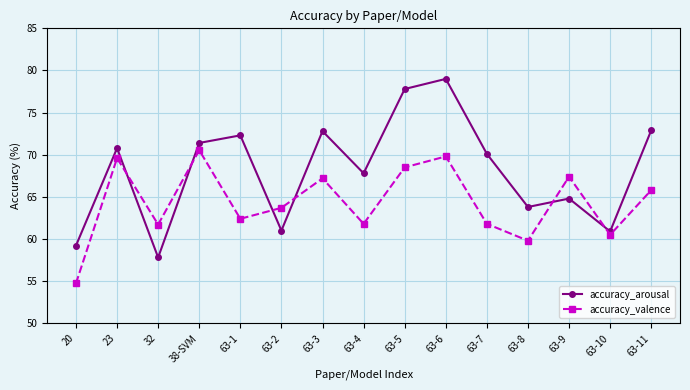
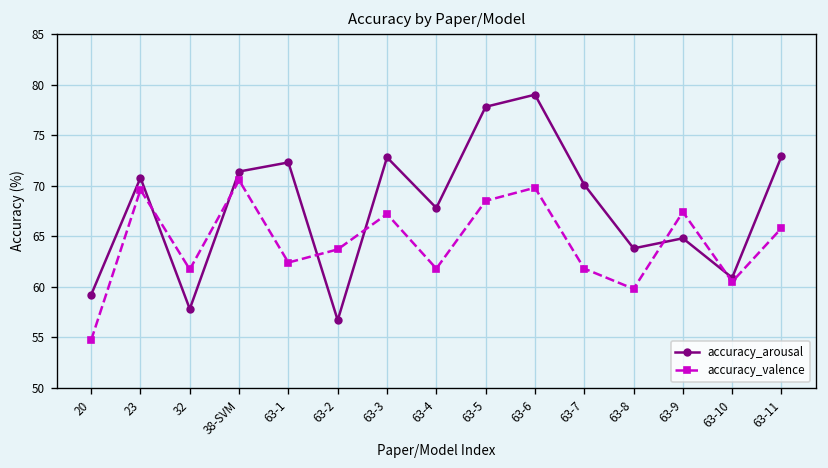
  {
    "accuracy_arousal": {
      "20": 59,
      "23": 71,
      "32": 58,
      "38-SVM": 71,
      "63-1": 72,
-     "63-2": 61,
+     "63-2": 57,
      "63-3": 73,
      "63-4": 68,
      "63-5": 78,
      "63-6": 79,
      "63-7": 70,
      "63-8": 64,
      "63-9": 65,
      "63-10": 61,
      "63-11": 73
    },
    "accuracy_valence": {
      "20": 55,
      "23": 70,
      "32": 62,
      "38-SVM": 71,
      "63-1": 62,
      "63-2": 64,
      "63-3": 67,
      "63-4": 62,
      "63-5": 69,
      "63-6": 70,
      "63-7": 62,
      "63-8": 60,
      "63-9": 67,
      "63-10": 61,
      "63-11": 66
    }
  }
